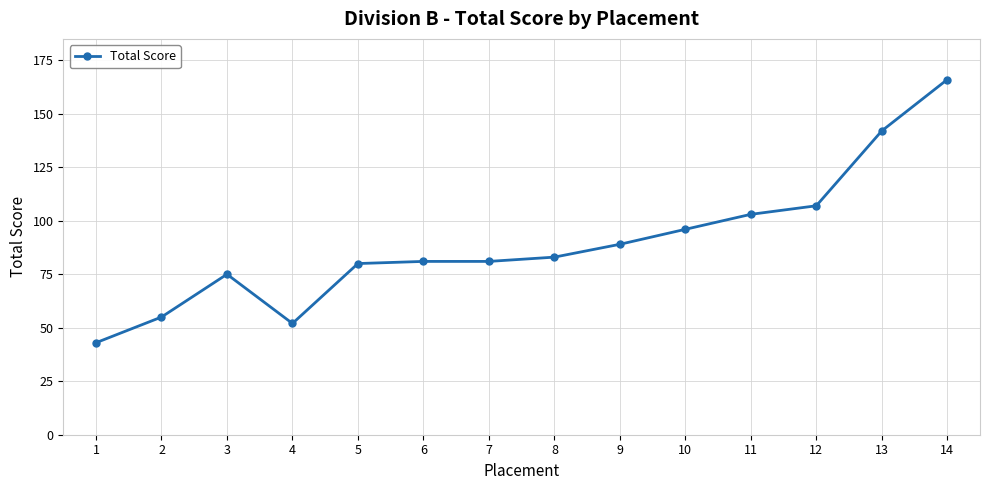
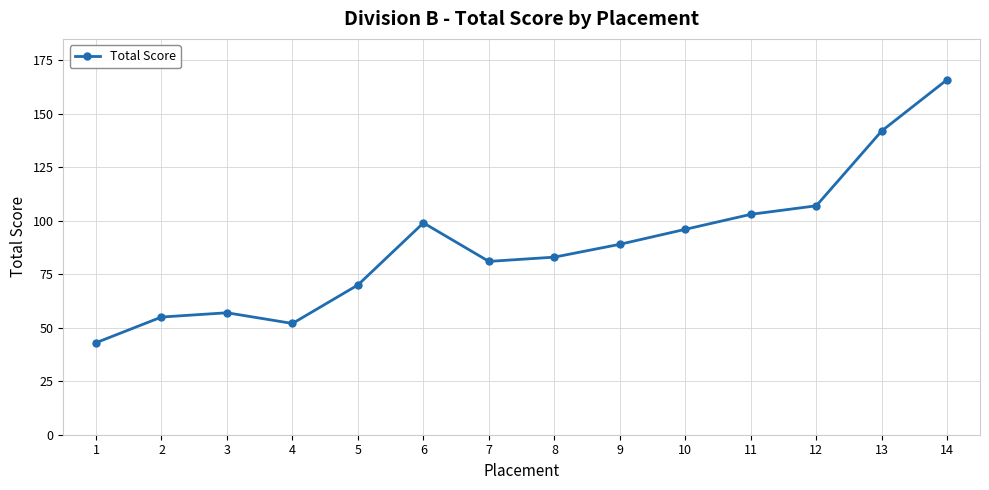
  {
    "1": 43,
    "2": 55,
-   "3": 75,
+   "3": 57,
    "4": 52,
-   "5": 80,
-   "6": 81,
+   "5": 70,
+   "6": 99,
    "7": 81,
    "8": 83,
    "9": 89,
    "10": 96,
    "11": 103,
    "12": 107,
    "13": 142,
    "14": 166
  }
